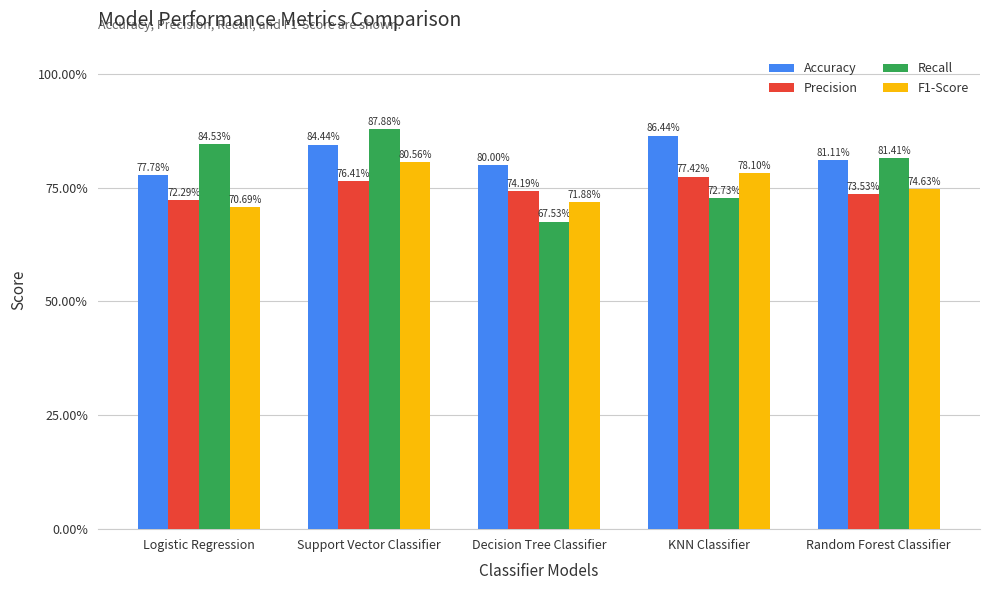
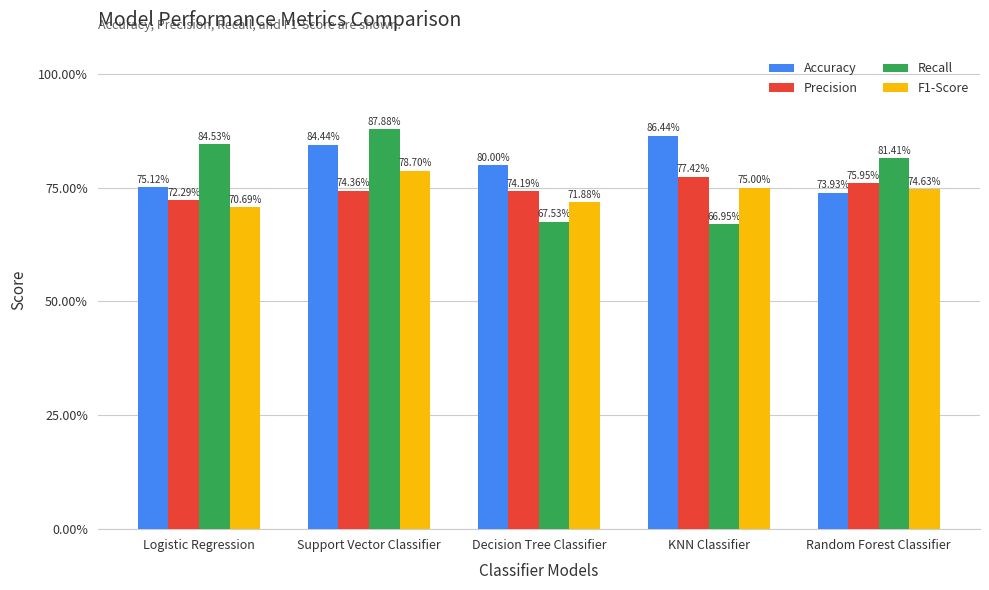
  {
    "Accuracy": {
-     "Logistic Regression": "77.78%",
+     "Logistic Regression": "75.12%",
      "Support Vector Classifier": "84.44%",
      "Decision Tree Classifier": "80.00%",
      "KNN Classifier": "86.44%",
-     "Random Forest Classifier": "81.11%"
+     "Random Forest Classifier": "73.93%"
    },
    "Precision": {
      "Logistic Regression": "72.29%",
-     "Support Vector Classifier": "76.41%",
+     "Support Vector Classifier": "74.36%",
      "Decision Tree Classifier": "74.19%",
      "KNN Classifier": "77.42%",
-     "Random Forest Classifier": "73.53%"
+     "Random Forest Classifier": "75.95%"
    },
    "Recall": {
      "Logistic Regression": "84.53%",
      "Support Vector Classifier": "87.88%",
      "Decision Tree Classifier": "67.53%",
-     "KNN Classifier": "72.73%",
+     "KNN Classifier": "66.95%",
      "Random Forest Classifier": "81.41%"
    },
    "F1-Score": {
      "Logistic Regression": "70.69%",
-     "Support Vector Classifier": "80.56%",
+     "Support Vector Classifier": "78.70%",
      "Decision Tree Classifier": "71.88%",
-     "KNN Classifier": "78.10%",
+     "KNN Classifier": "75.00%",
      "Random Forest Classifier": "74.63%"
    }
  }
